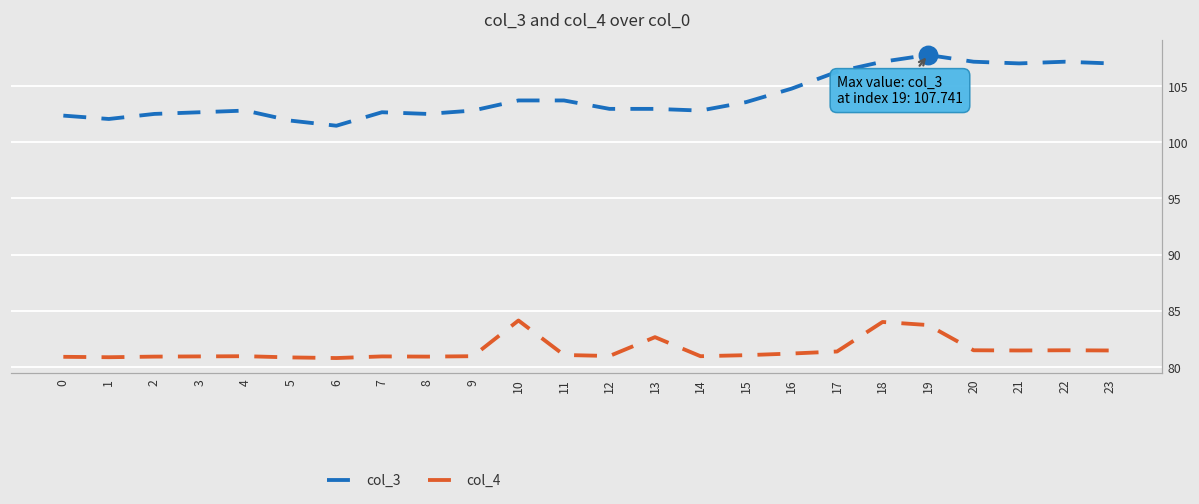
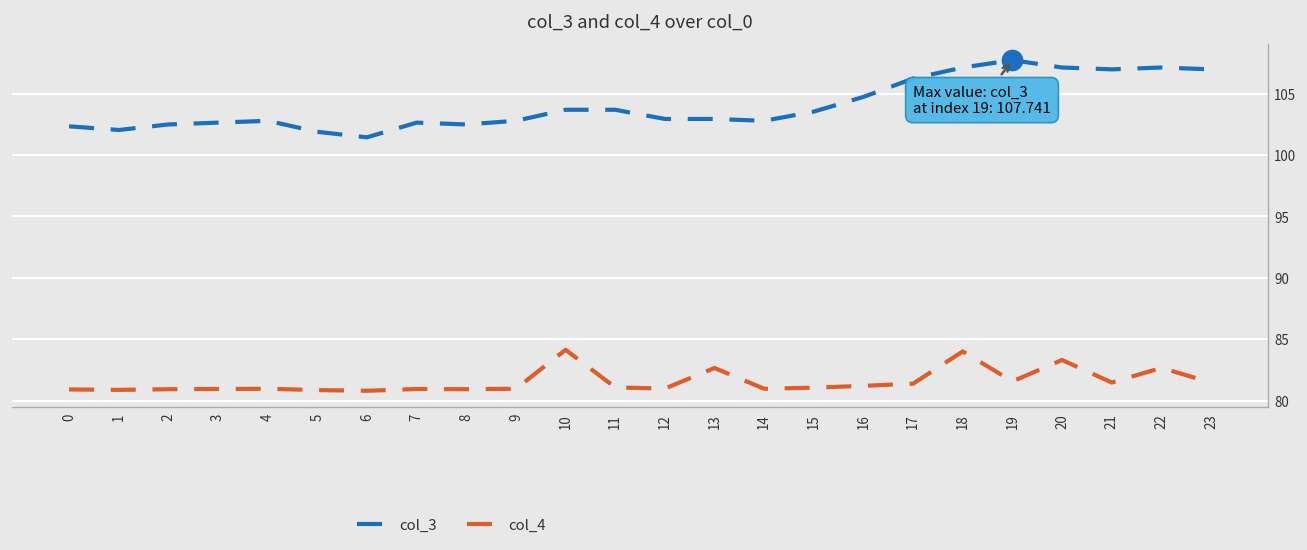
  {
    "col_4": {
      "0": 80.9,
      "1": 80.9,
      "2": 80.9,
      "3": 80.9,
      "4": 81.0,
      "5": 80.8,
      "6": 80.8,
      "7": 80.9,
      "8": 80.9,
      "9": 81.0,
      "10": 84.1,
      "11": 81.1,
      "12": 81.0,
      "13": 82.7,
      "14": 81.0,
      "15": 81.0,
      "16": 81.2,
      "17": 81.4,
      "18": 84.0,
-     "19": 83.7,
-     "20": 81.5,
+     "19": 81.6,
+     "20": 83.3,
      "21": 81.5,
-     "22": 81.5,
+     "22": 82.7,
      "23": 81.5
    }
  }
